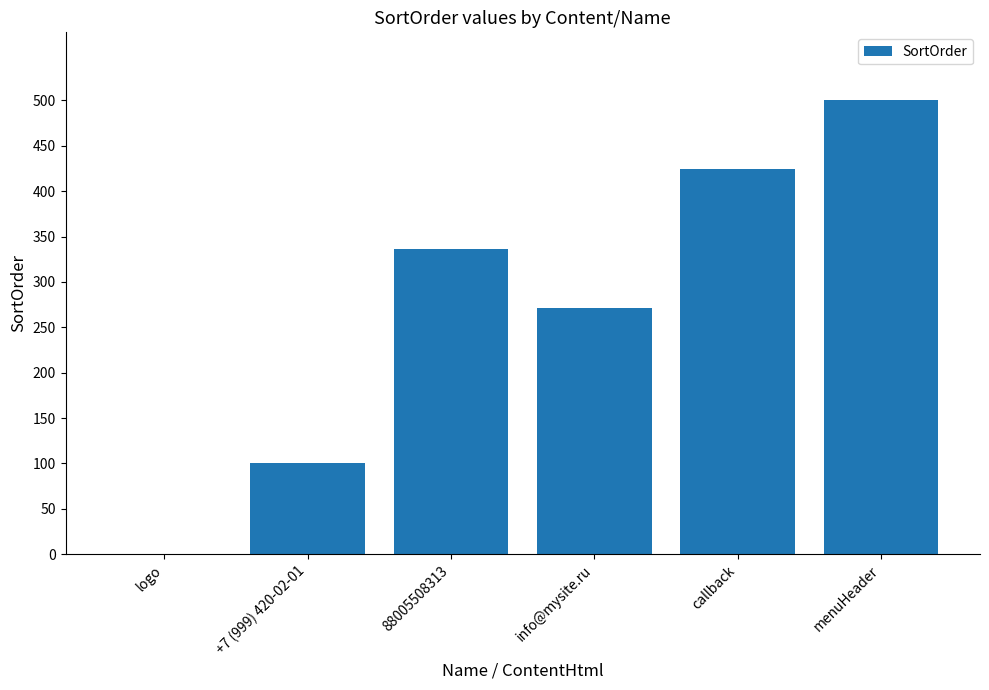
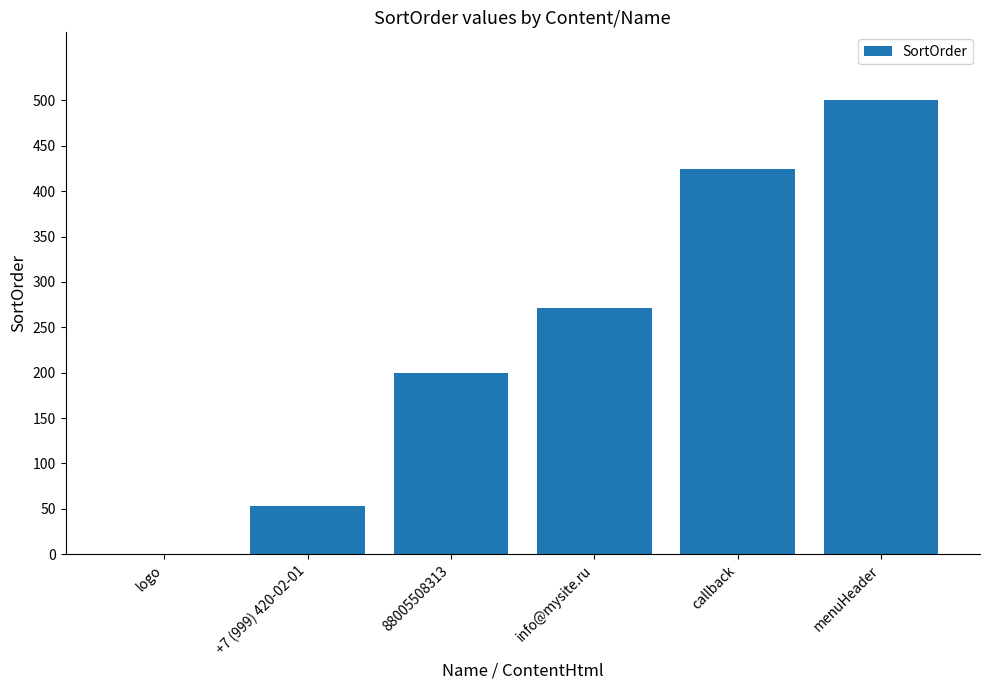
  {
    "logo": 0,
-   "+7 (999) 420-02-01": 100,
-   "88005508313": 340,
+   "+7 (999) 420-02-01": 50,
+   "88005508313": 200,
    "info@mysite.ru": 270,
    "callback": 420,
    "menuHeader": 500
  }
